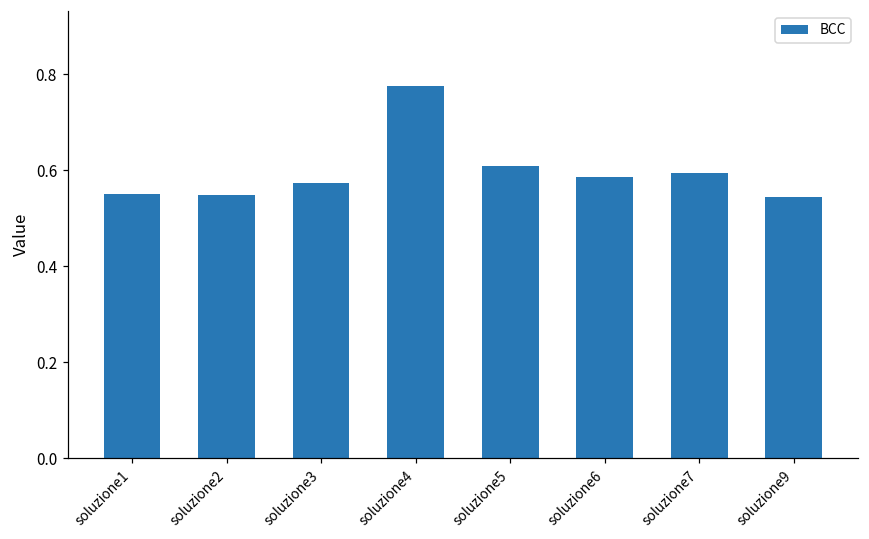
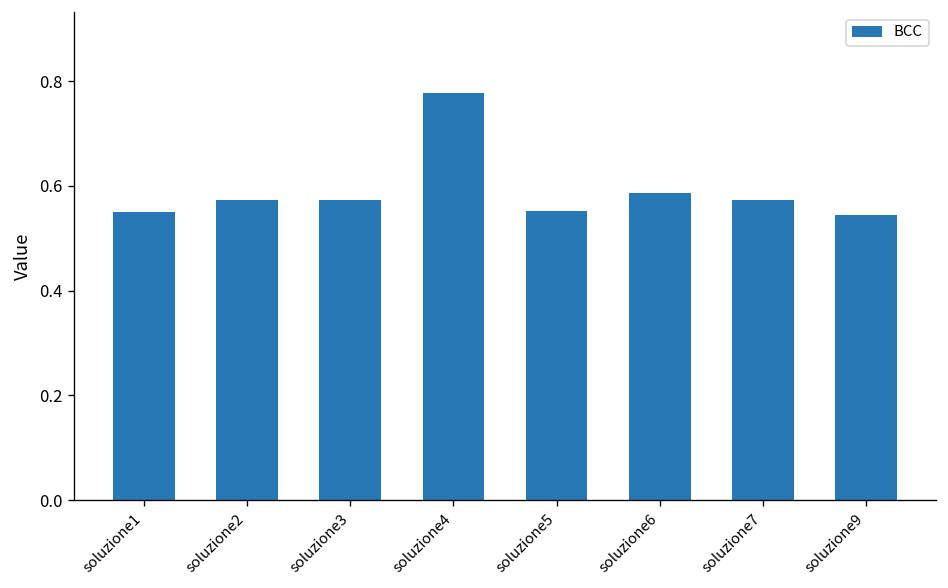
  {
    "soluzione1": 0.55,
-   "soluzione2": 0.55,
+   "soluzione2": 0.57,
    "soluzione3": 0.57,
    "soluzione4": 0.78,
-   "soluzione5": 0.61,
+   "soluzione5": 0.55,
    "soluzione6": 0.59,
-   "soluzione7": 0.59,
+   "soluzione7": 0.57,
    "soluzione9": 0.54
  }
